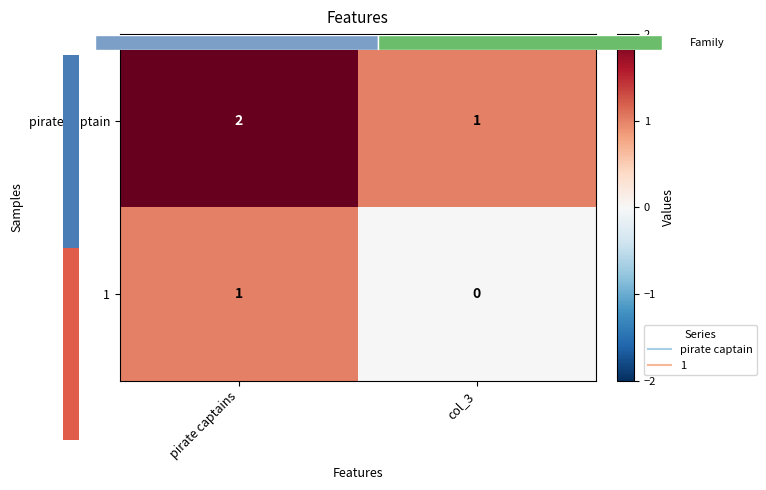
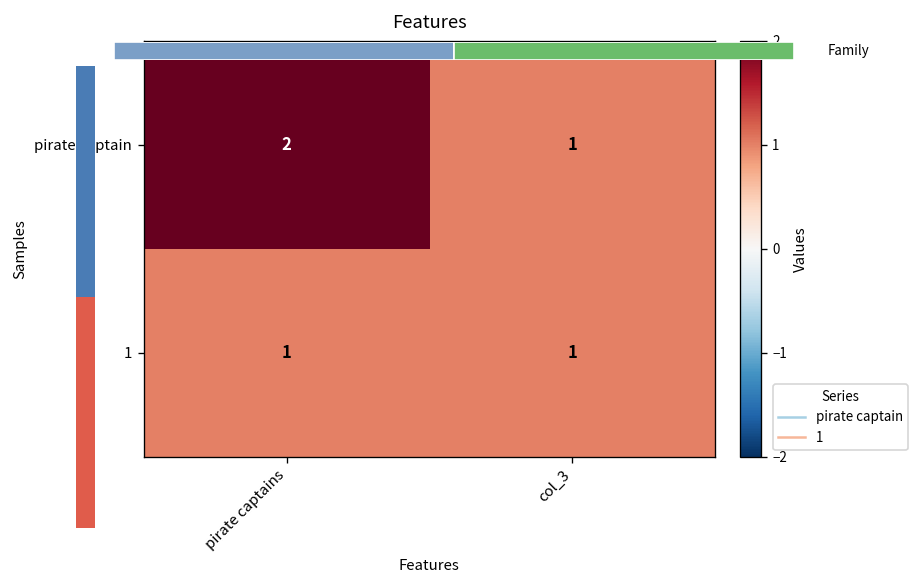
  {
    "Features": {
      "pirate captain": {
        "pirate captains": 2,
        "col_3": 1
      },
      "1": {
        "pirate captains": 1,
-       "col_3": 0
+       "col_3": 1
      }
    }
  }
